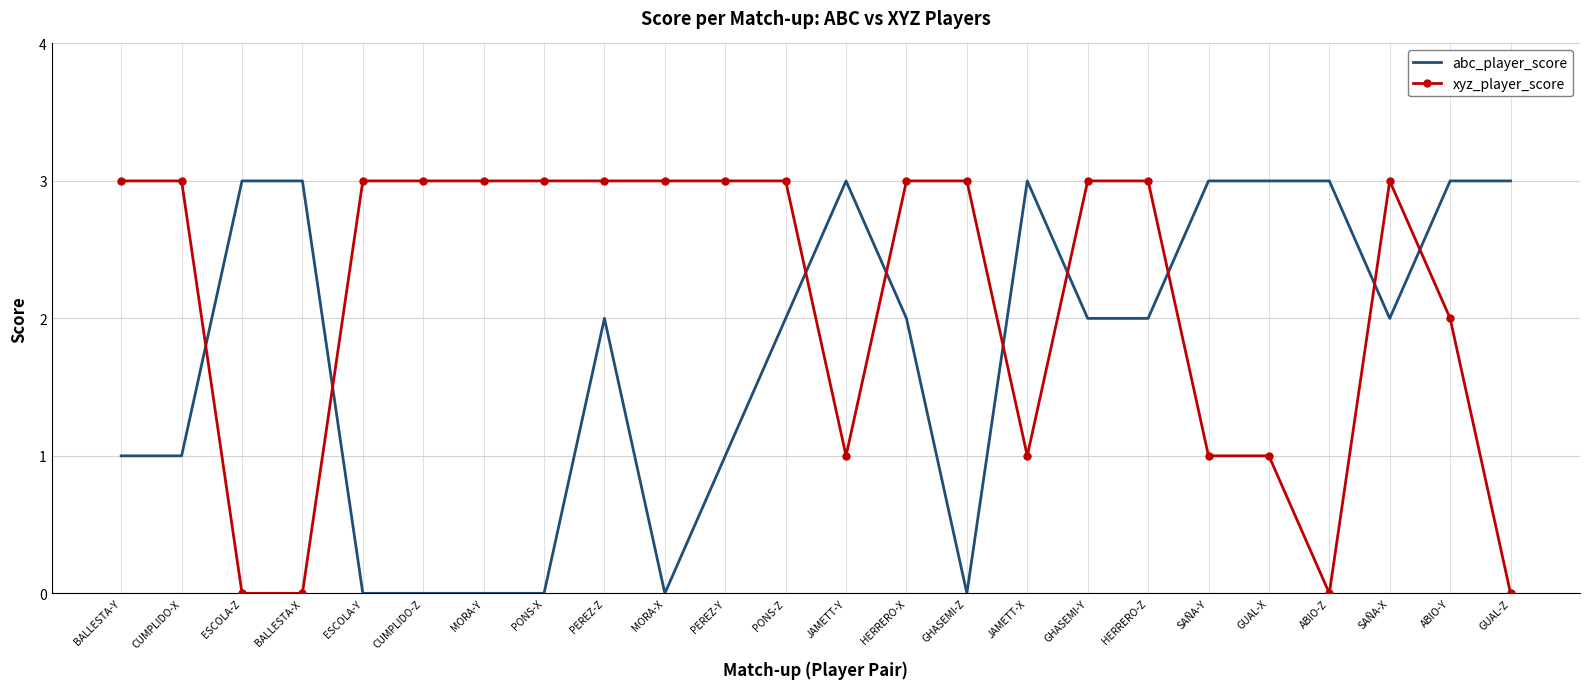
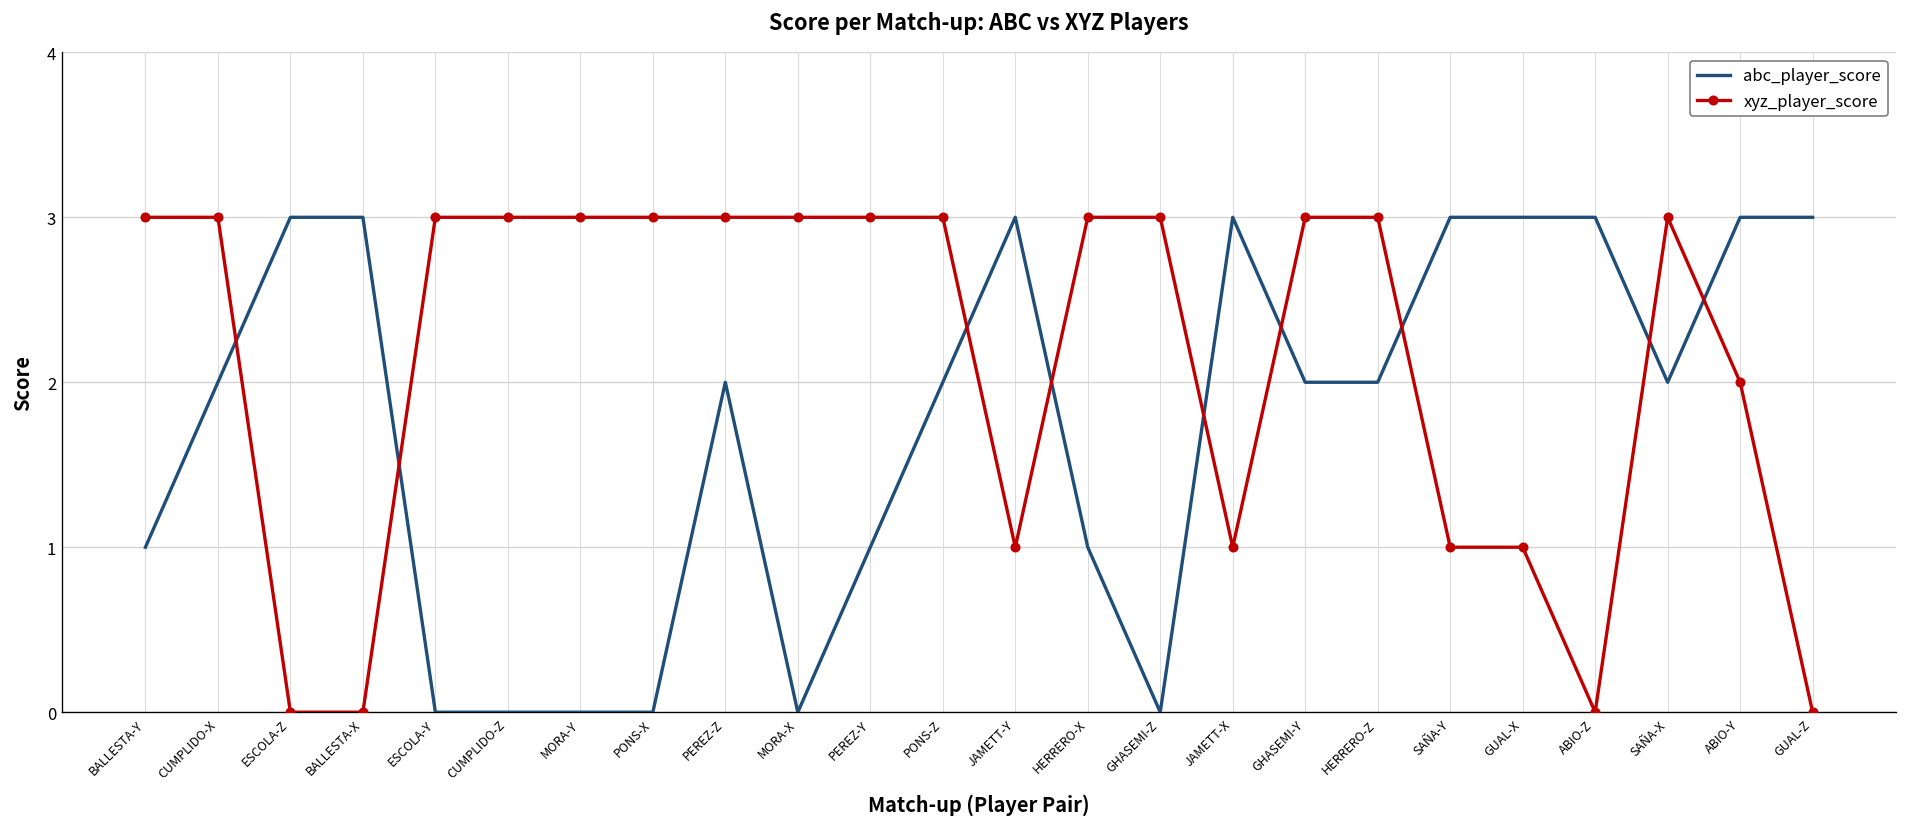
  {
    "abc_player_score": {
      "BALLESTA-Y": 1,
-     "CUMPLIDO-X": 1,
+     "CUMPLIDO-X": 2,
      "ESCOLA-Z": 3,
      "BALLESTA-X": 3,
      "ESCOLA-Y": 0,
      "CUMPLIDO-Z": 0,
      "MORA-Y": 0,
      "PONS-X": 0,
      "PEREZ-Z": 2,
      "MORA-X": 0,
      "PEREZ-Y": 1,
      "PONS-Z": 2,
      "JAMETT-Y": 3,
-     "HERRERO-X": 2,
+     "HERRERO-X": 1,
      "GHASEMI-Z": 0,
      "JAMETT-X": 3,
      "GHASEMI-Y": 2,
      "HERRERO-Z": 2,
      "SAÑA-Y": 3,
      "GUAL-X": 3,
      "ABIO-Z": 3,
      "SAÑA-X": 2,
      "ABIO-Y": 3,
      "GUAL-Z": 3
    },
    "xyz_player_score": {
      "BALLESTA-Y": 3,
      "CUMPLIDO-X": 3,
      "ESCOLA-Z": 0,
      "BALLESTA-X": 0,
      "ESCOLA-Y": 3,
      "CUMPLIDO-Z": 3,
      "MORA-Y": 3,
      "PONS-X": 3,
      "PEREZ-Z": 3,
      "MORA-X": 3,
      "PEREZ-Y": 3,
      "PONS-Z": 3,
      "JAMETT-Y": 1,
      "HERRERO-X": 3,
      "GHASEMI-Z": 3,
      "JAMETT-X": 1,
      "GHASEMI-Y": 3,
      "HERRERO-Z": 3,
      "SAÑA-Y": 1,
      "GUAL-X": 1,
      "ABIO-Z": 0,
      "SAÑA-X": 3,
      "ABIO-Y": 2,
      "GUAL-Z": 0
    }
  }
